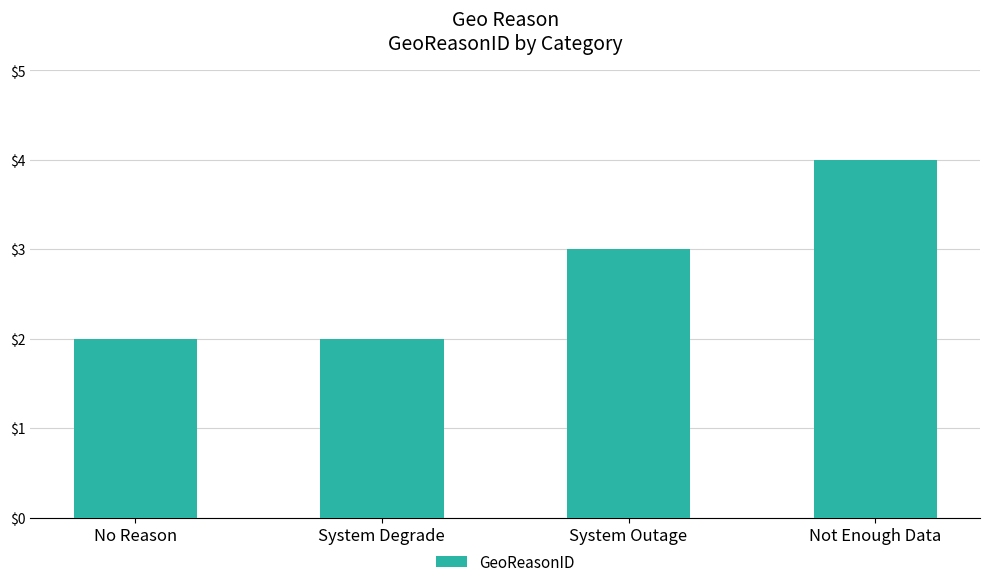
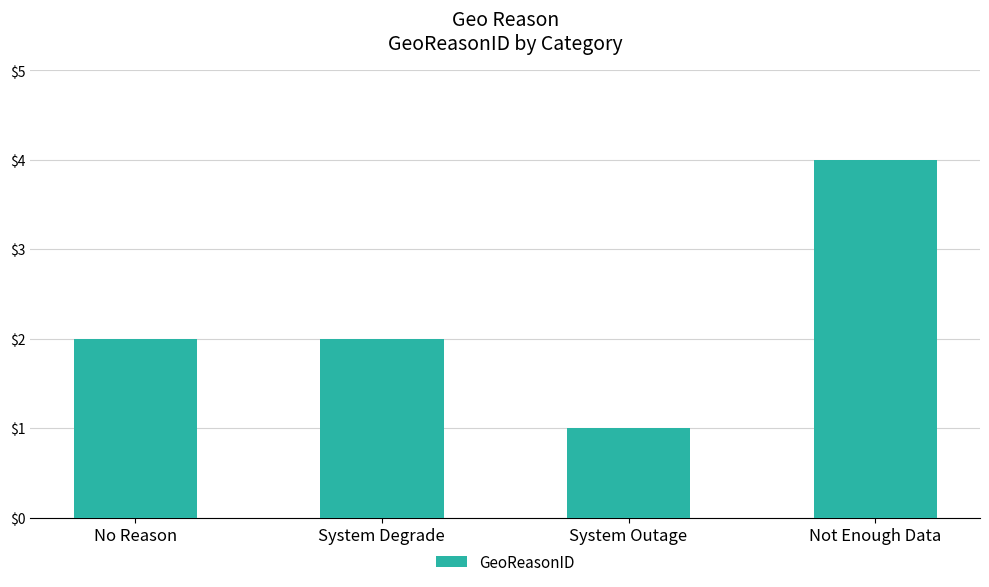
  {
    "No Reason": "$2",
    "System Degrade": "$2",
-   "System Outage": "$3",
+   "System Outage": "$1",
    "Not Enough Data": "$4"
  }
